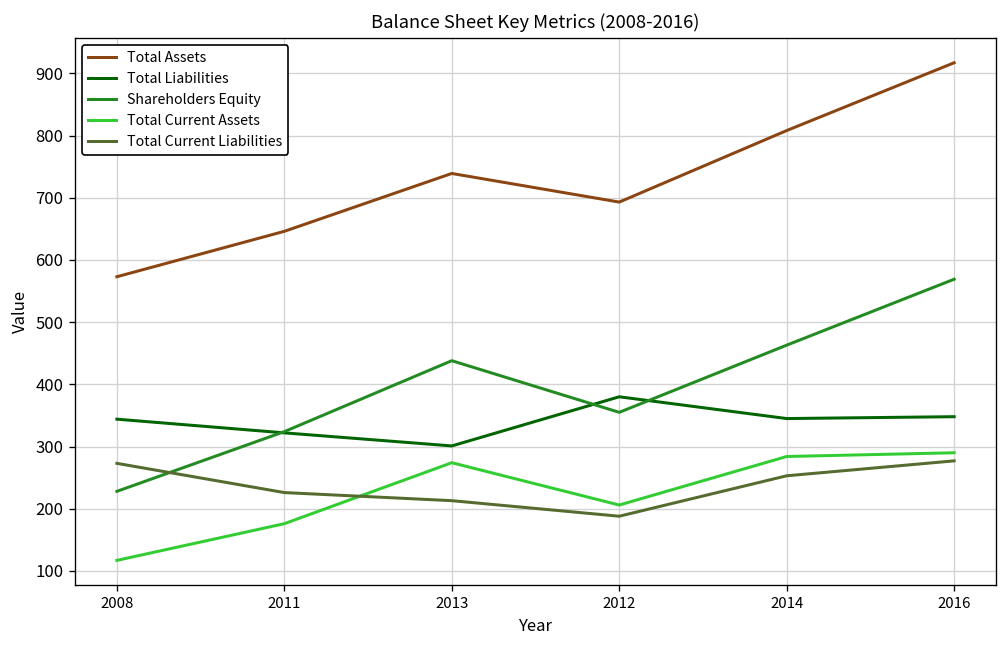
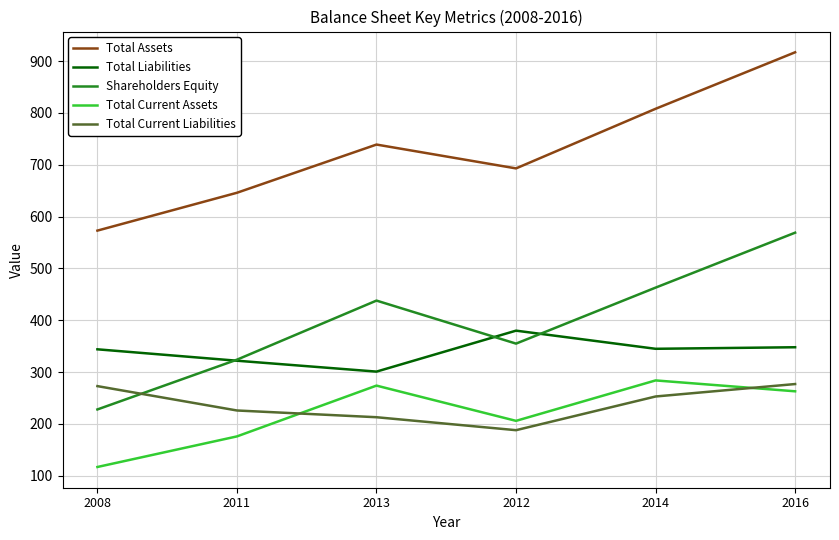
  {
    "Total Assets": {
      "2008": 570,
      "2011": 650,
      "2013": 740,
      "2012": 690,
      "2014": 810,
      "2016": 920
    },
    "Total Liabilities": {
      "2008": 340,
      "2013": 300,
      "2012": 380,
      "2014": 350,
      "2016": 350
    },
    "Shareholders Equity": {
      "2008": 230,
      "2013": 440,
      "2012": 360,
      "2014": 460,
      "2016": 570
    },
    "Total Current Assets": {
      "2008": 120,
      "2011": 180,
      "2013": 270,
      "2012": 210,
      "2014": 280,
-     "2016": 290
+     "2016": 260
    },
    "Total Current Liabilities": {
      "2008": 270,
      "2011": 230,
      "2013": 210,
      "2012": 190,
      "2014": 250,
      "2016": 280
    }
  }
